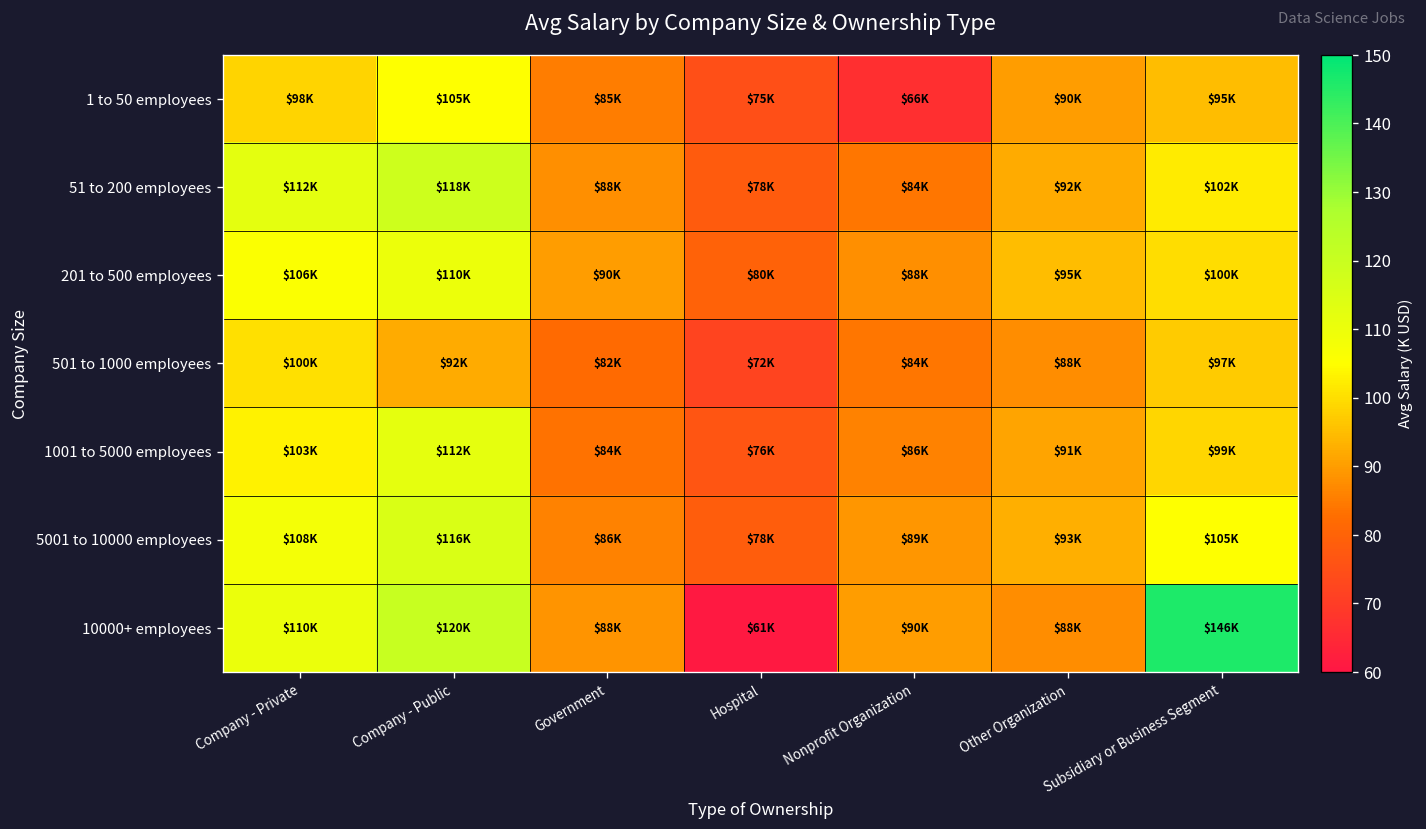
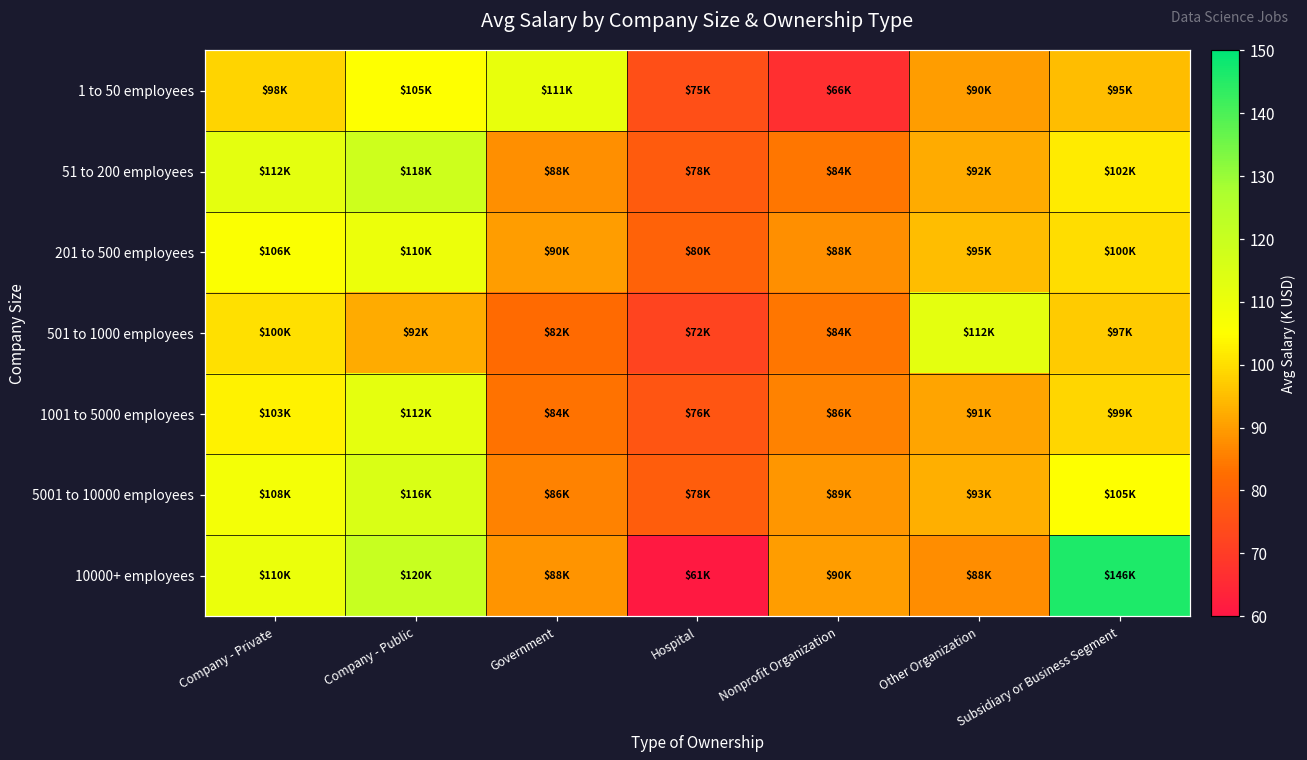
  {
    "1 to 50 employees": {
      "Company - Private": "$98K",
      "Company - Public": "$105K",
-     "Government": "$85K",
+     "Government": "$111K",
      "Hospital": "$75K",
      "Nonprofit Organization": "$66K",
      "Other Organization": "$90K",
      "Subsidiary or Business Segment": "$95K"
    },
    "51 to 200 employees": {
      "Company - Private": "$112K",
      "Company - Public": "$118K",
      "Government": "$88K",
      "Hospital": "$78K",
      "Nonprofit Organization": "$84K",
      "Other Organization": "$92K",
      "Subsidiary or Business Segment": "$102K"
    },
    "201 to 500 employees": {
      "Company - Private": "$106K",
      "Company - Public": "$110K",
      "Government": "$90K",
      "Hospital": "$80K",
      "Nonprofit Organization": "$88K",
      "Other Organization": "$95K",
      "Subsidiary or Business Segment": "$100K"
    },
    "501 to 1000 employees": {
      "Company - Private": "$100K",
      "Company - Public": "$92K",
      "Government": "$82K",
      "Hospital": "$72K",
      "Nonprofit Organization": "$84K",
-     "Other Organization": "$88K",
+     "Other Organization": "$112K",
      "Subsidiary or Business Segment": "$97K"
    },
    "1001 to 5000 employees": {
      "Company - Private": "$103K",
      "Company - Public": "$112K",
      "Government": "$84K",
      "Hospital": "$76K",
      "Nonprofit Organization": "$86K",
      "Other Organization": "$91K",
      "Subsidiary or Business Segment": "$99K"
    },
    "5001 to 10000 employees": {
      "Company - Private": "$108K",
      "Company - Public": "$116K",
      "Government": "$86K",
      "Hospital": "$78K",
      "Nonprofit Organization": "$89K",
      "Other Organization": "$93K",
      "Subsidiary or Business Segment": "$105K"
    },
    "10000+ employees": {
      "Company - Private": "$110K",
      "Company - Public": "$120K",
      "Government": "$88K",
      "Hospital": "$61K",
      "Nonprofit Organization": "$90K",
      "Other Organization": "$88K",
      "Subsidiary or Business Segment": "$146K"
    }
  }
